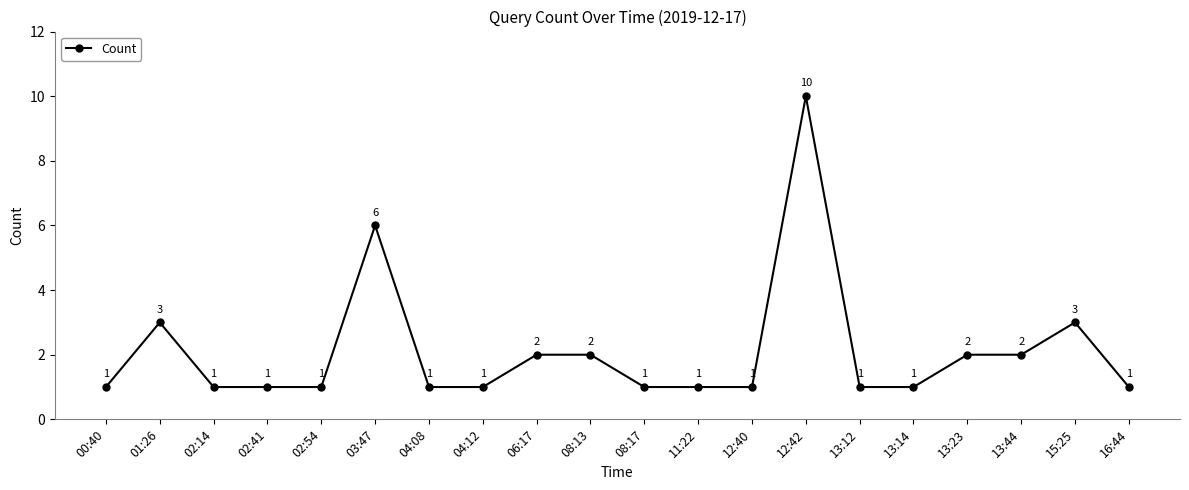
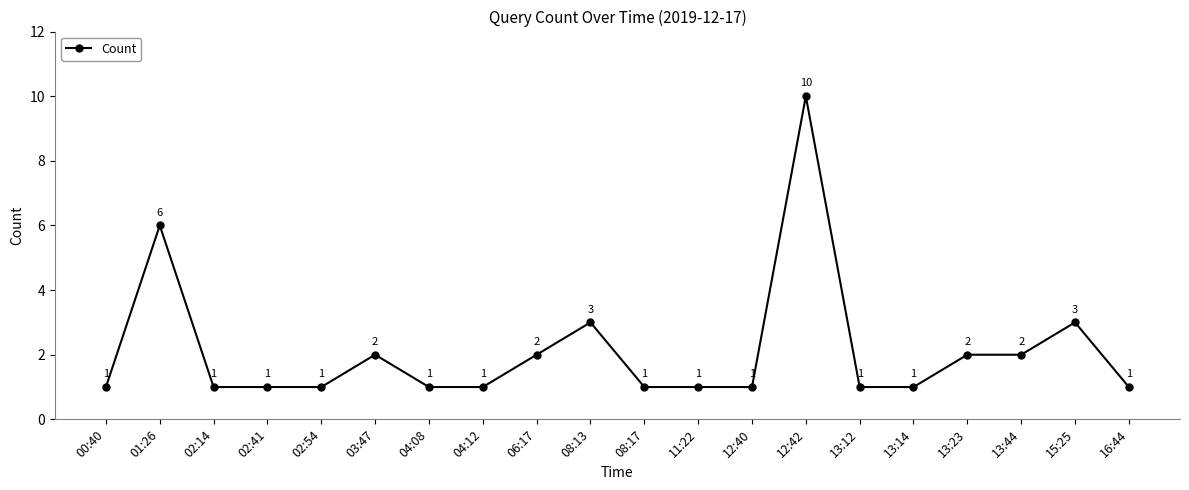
  {
    "00:40": 1,
-   "01:26": 3,
+   "01:26": 6,
    "02:14": 1,
    "02:41": 1,
    "02:54": 1,
-   "03:47": 6,
+   "03:47": 2,
    "04:08": 1,
    "04:12": 1,
    "06:17": 2,
-   "08:13": 2,
+   "08:13": 3,
    "08:17": 1,
    "11:22": 1,
    "12:40": 1,
    "12:42": 10,
    "13:12": 1,
    "13:14": 1,
    "13:23": 2,
    "13:44": 2,
    "15:25": 3,
    "16:44": 1
  }
